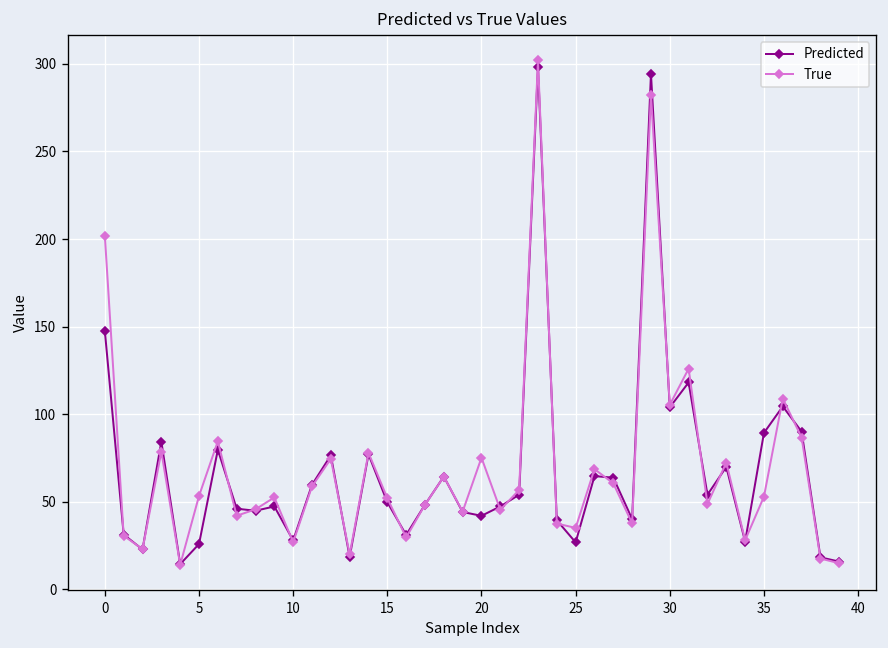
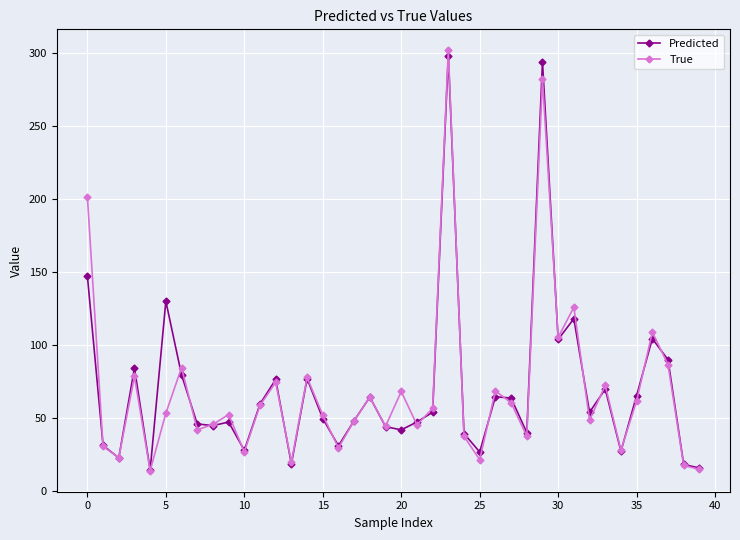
  {
    "Predicted": {
      "0": 147,
-     "5": 26,
+     "5": 130,
      "15": 50,
      "20": 42,
      "25": 27,
-     "35": 89
+     "35": 66
    },
    "True": {
      "0": 202,
      "5": 53,
      "15": 52,
-     "20": 75,
-     "25": 35,
-     "35": 53
+     "20": 68,
+     "25": 22,
+     "35": 62
    }
  }
